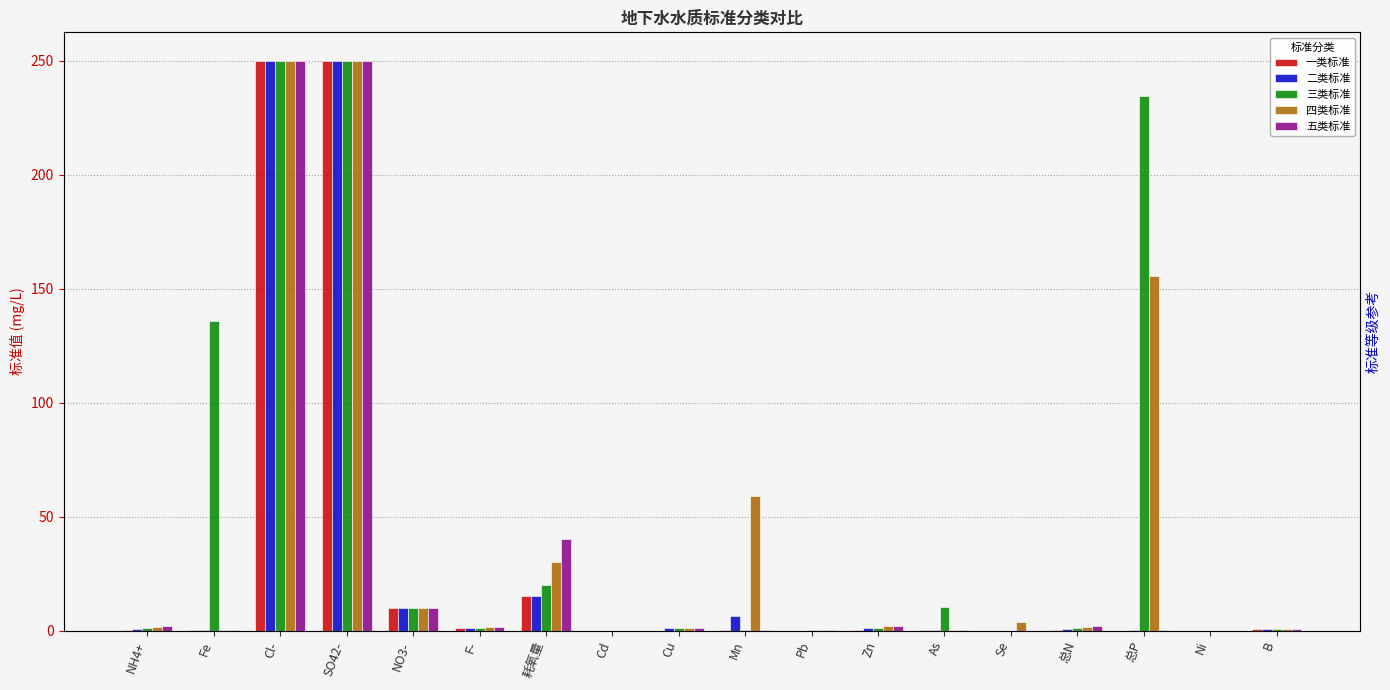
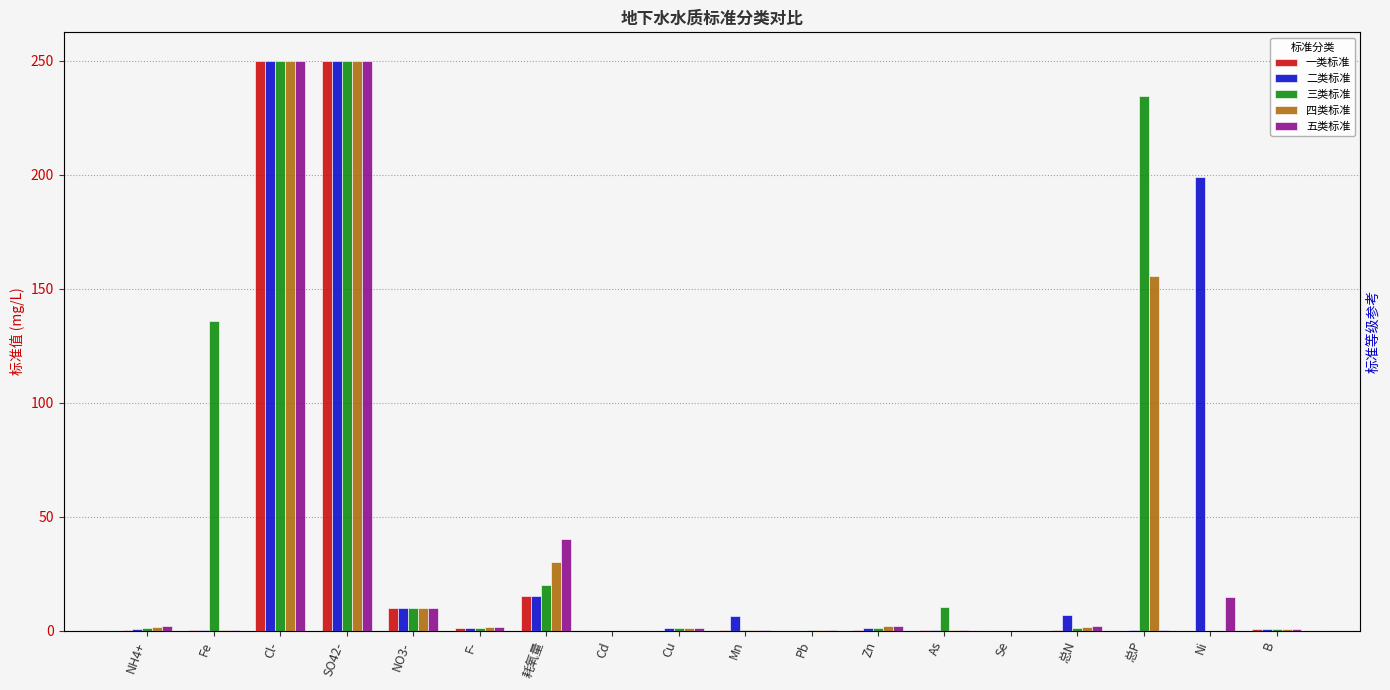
  {
    "一类标准": {
      "Cl-": 250,
      "SO42-": 250,
      "NO3-": 10,
      "耗氧量": 15
    },
    "二类标准": {
      "Cl-": 250,
      "SO42-": 250,
      "NO3-": 10,
      "耗氧量": 15,
      "Mn": 6,
-     "总N": 1,
-     "Ni": 0
+     "总N": 7,
+     "Ni": 199
    },
    "三类标准": {
      "Fe": 136,
      "Cl-": 250,
      "SO42-": 250,
      "NO3-": 10,
      "耗氧量": 20,
      "As": 10,
      "总P": 235
    },
    "四类标准": {
      "NH4+": 2,
      "Cl-": 250,
      "SO42-": 250,
      "NO3-": 10,
      "F-": 2,
      "耗氧量": 30,
-     "Mn": 59,
+     "Mn": 0,
      "Zn": 2,
-     "Se": 4,
+     "Se": 0,
      "总N": 2,
      "总P": 155
    },
    "五类标准": {
      "NH4+": 2,
      "Cl-": 250,
      "SO42-": 250,
      "NO3-": 10,
      "F-": 2,
      "耗氧量": 40,
      "Zn": 2,
      "总N": 2,
-     "Ni": 0
+     "Ni": 15
    }
  }
